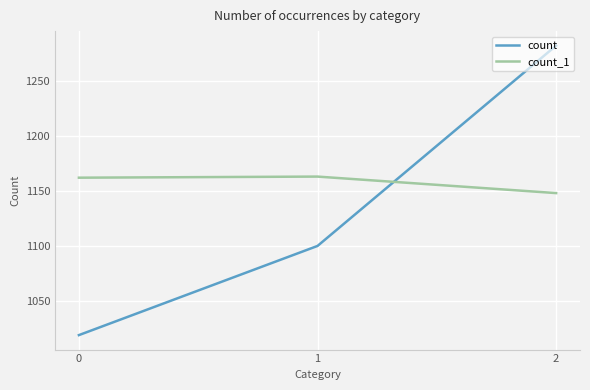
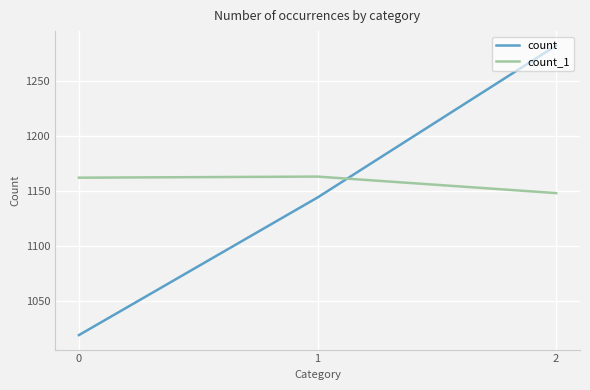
  {
    "count": {
      "0": 1019,
-     "1": 1100
+     "1": 1144
    },
    "count_1": {
      "0": 1162,
      "1": 1163,
      "2": 1148
    }
  }
